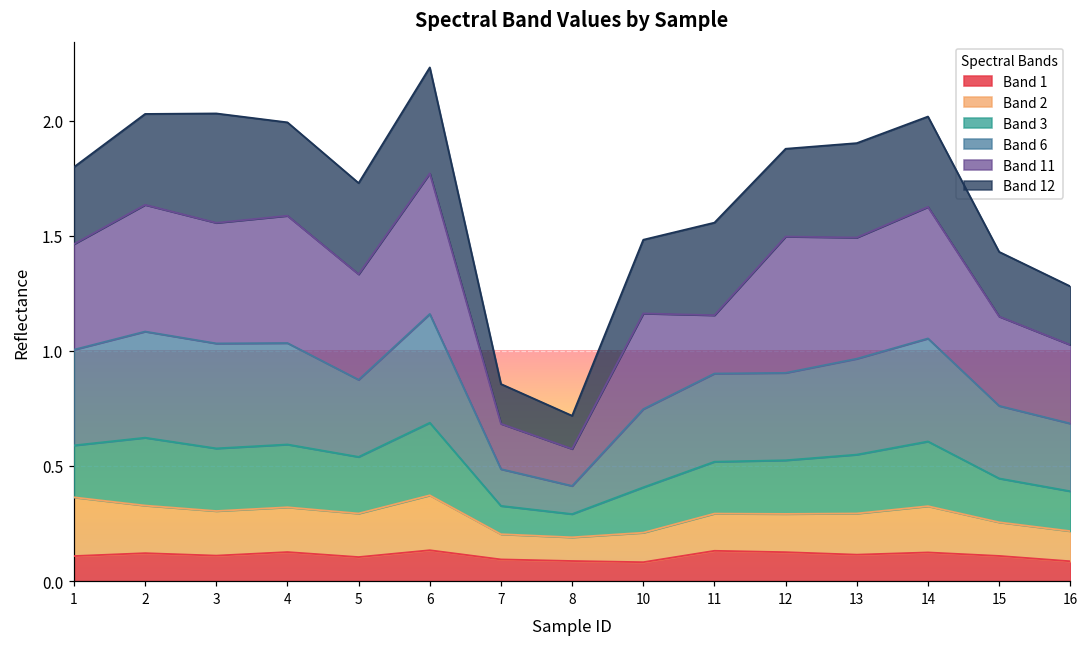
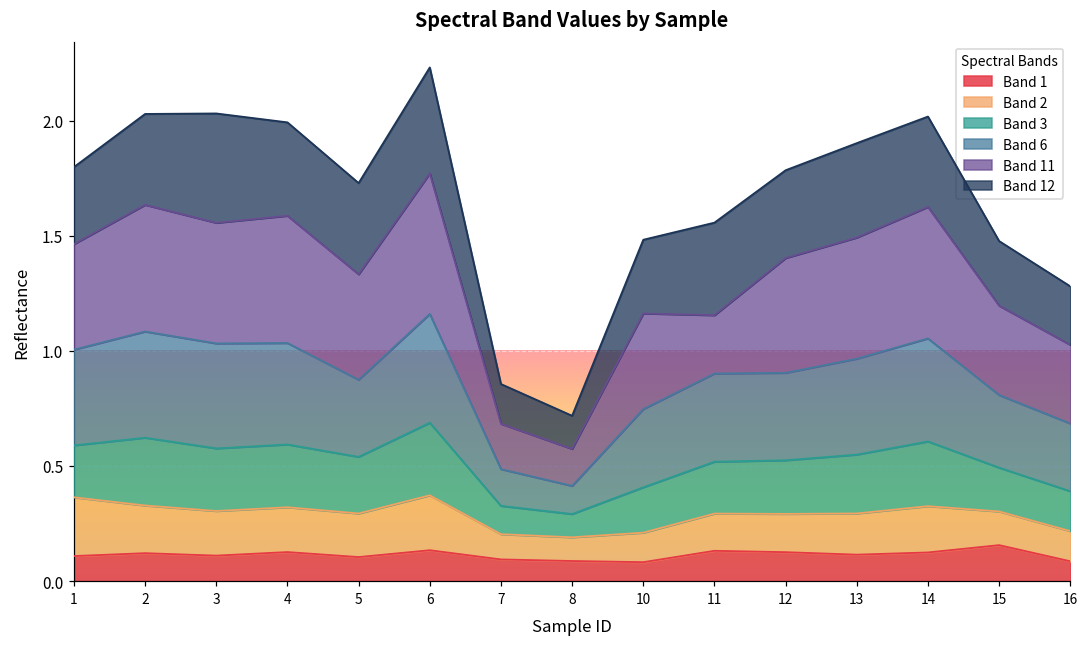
  {
    "Band 1": {
      "1": 0.11,
      "2": 0.12,
      "3": 0.11,
      "4": 0.13,
      "5": 0.10,
      "6": 0.13,
      "7": 0.09,
      "8": 0.09,
      "10": 0.08,
      "11": 0.13,
      "12": 0.13,
      "13": 0.11,
      "14": 0.12,
-     "15": 0.11,
+     "15": 0.16,
      "16": 0.09
    },
    "Band 2": {
      "1": 0.26,
      "2": 0.21,
      "3": 0.19,
      "4": 0.19,
      "5": 0.19,
      "6": 0.24,
      "7": 0.11,
      "8": 0.10,
      "10": 0.13,
      "11": 0.16,
      "12": 0.17,
      "13": 0.18,
      "14": 0.20,
      "15": 0.15,
      "16": 0.13
    },
    "Band 11": {
      "1": 0.46,
      "2": 0.55,
      "3": 0.52,
      "4": 0.55,
      "5": 0.46,
      "6": 0.61,
      "7": 0.20,
      "8": 0.16,
      "10": 0.42,
      "11": 0.25,
-     "12": 0.59,
+     "12": 0.50,
      "13": 0.53,
      "14": 0.57,
      "15": 0.39,
      "16": 0.34
    },
    "Band 12": {
      "1": 0.33,
      "2": 0.39,
      "3": 0.48,
      "4": 0.41,
      "5": 0.40,
      "6": 0.46,
      "7": 0.17,
      "8": 0.14,
      "10": 0.32,
      "11": 0.40,
      "12": 0.38,
      "13": 0.41,
      "14": 0.39,
      "15": 0.28,
      "16": 0.25
    }
  }
